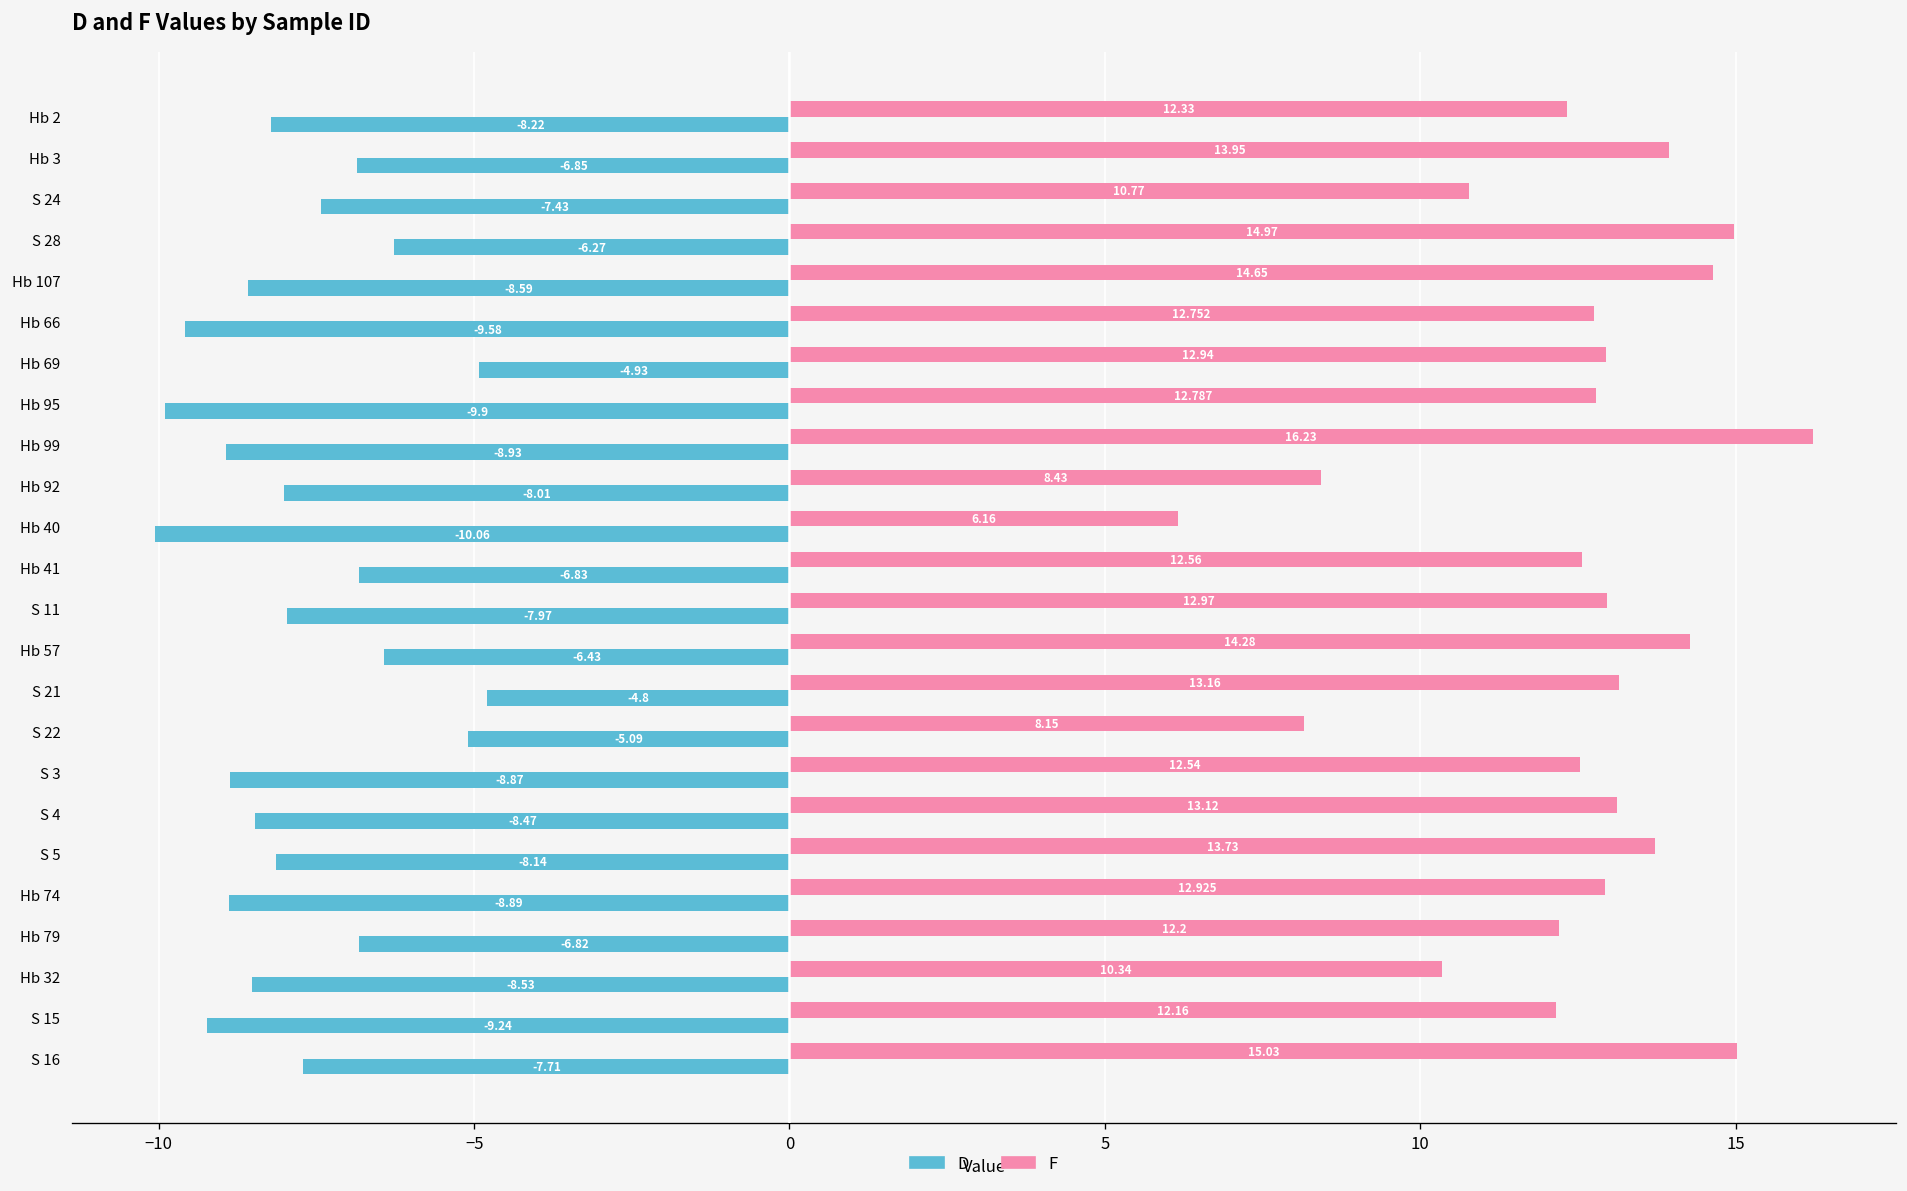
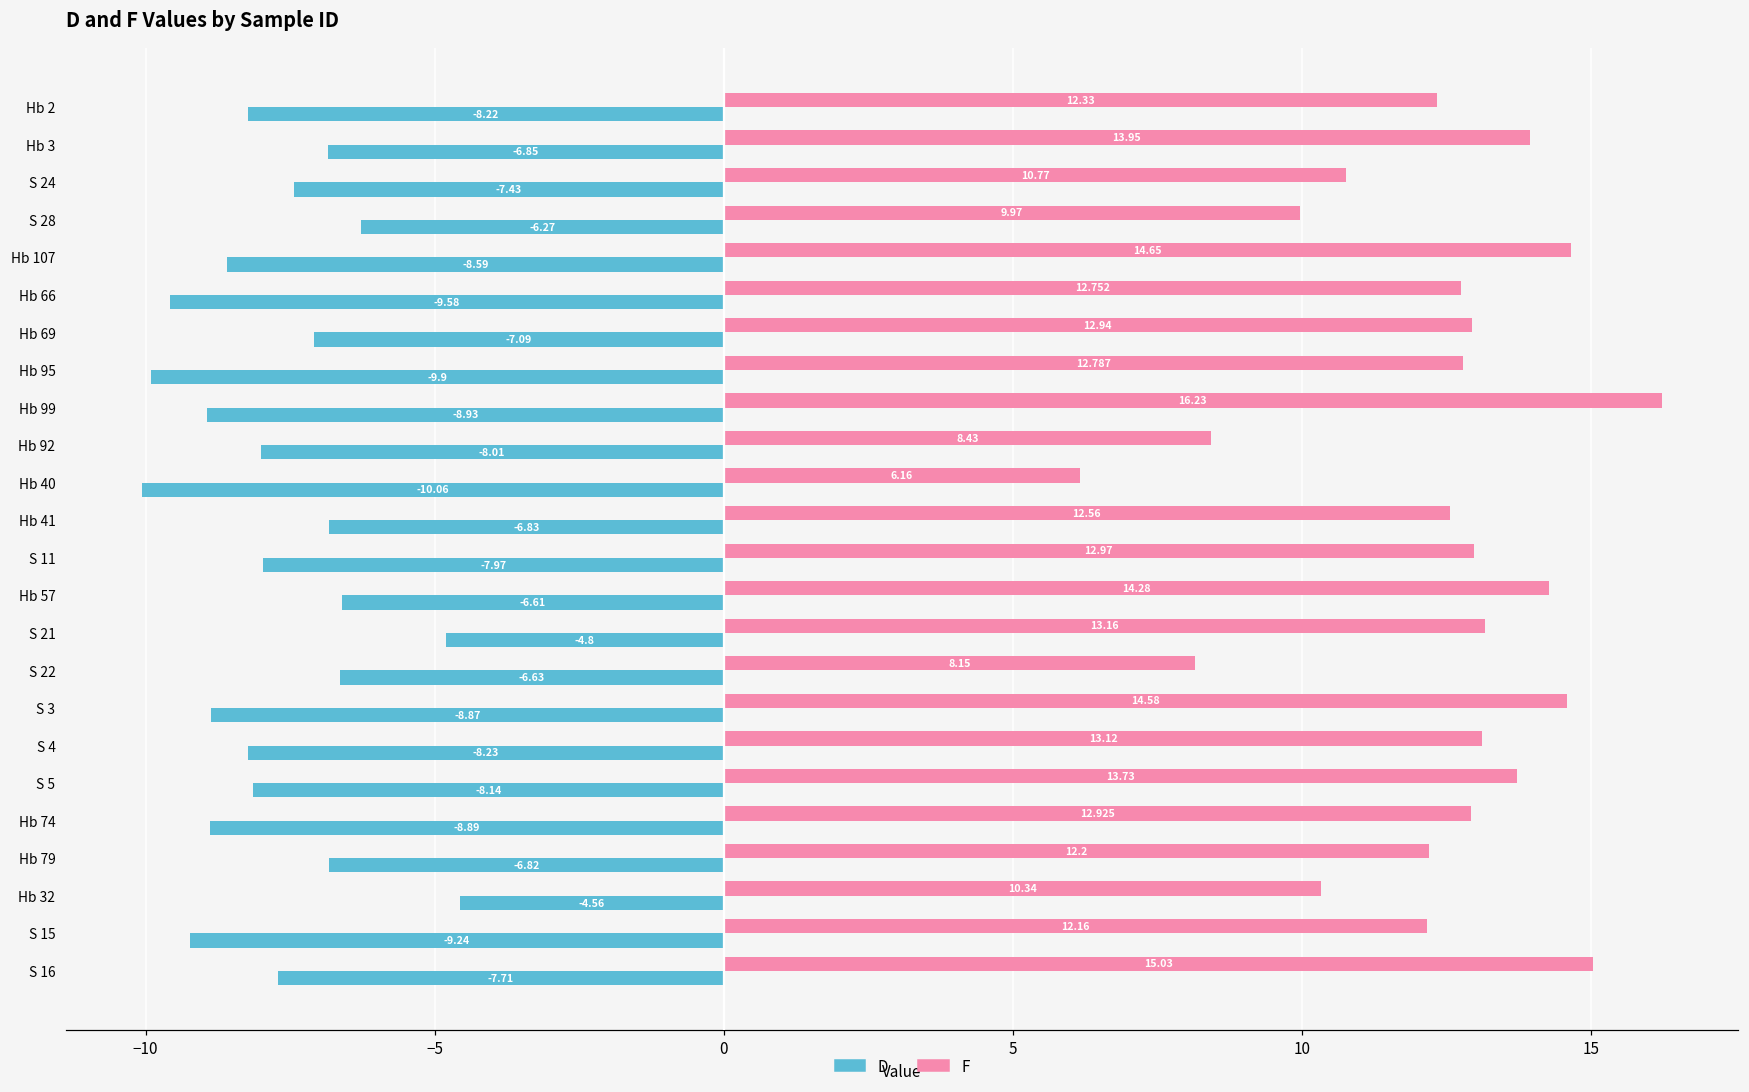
  {
    "D": {
      "Hb 2": -8.22,
      "Hb 3": -6.85,
      "S 24": -7.43,
      "S 28": -6.27,
      "Hb 107": -8.59,
      "Hb 66": -9.58,
-     "Hb 69": -4.93,
+     "Hb 69": -7.09,
      "Hb 95": -9.9,
      "Hb 99": -8.93,
      "Hb 92": -8.01,
      "Hb 40": -10.06,
      "Hb 41": -6.83,
      "S 11": -7.97,
-     "Hb 57": -6.43,
+     "Hb 57": -6.61,
      "S 21": -4.8,
-     "S 22": -5.09,
+     "S 22": -6.63,
      "S 3": -8.87,
-     "S 4": -8.47,
+     "S 4": -8.23,
      "S 5": -8.14,
      "Hb 74": -8.89,
      "Hb 79": -6.82,
-     "Hb 32": -8.53,
+     "Hb 32": -4.56,
      "S 15": -9.24,
      "S 16": -7.71
    },
    "F": {
      "Hb 2": 12.33,
      "Hb 3": 13.95,
      "S 24": 10.77,
-     "S 28": 14.97,
+     "S 28": 9.97,
      "Hb 107": 14.65,
      "Hb 66": 12.752,
      "Hb 69": 12.94,
      "Hb 95": 12.787,
      "Hb 99": 16.23,
      "Hb 92": 8.43,
      "Hb 40": 6.16,
      "Hb 41": 12.56,
      "S 11": 12.97,
      "Hb 57": 14.28,
      "S 21": 13.16,
      "S 22": 8.15,
-     "S 3": 12.54,
+     "S 3": 14.58,
      "S 4": 13.12,
      "S 5": 13.73,
      "Hb 74": 12.925,
      "Hb 79": 12.2,
      "Hb 32": 10.34,
      "S 15": 12.16,
      "S 16": 15.03
    }
  }
